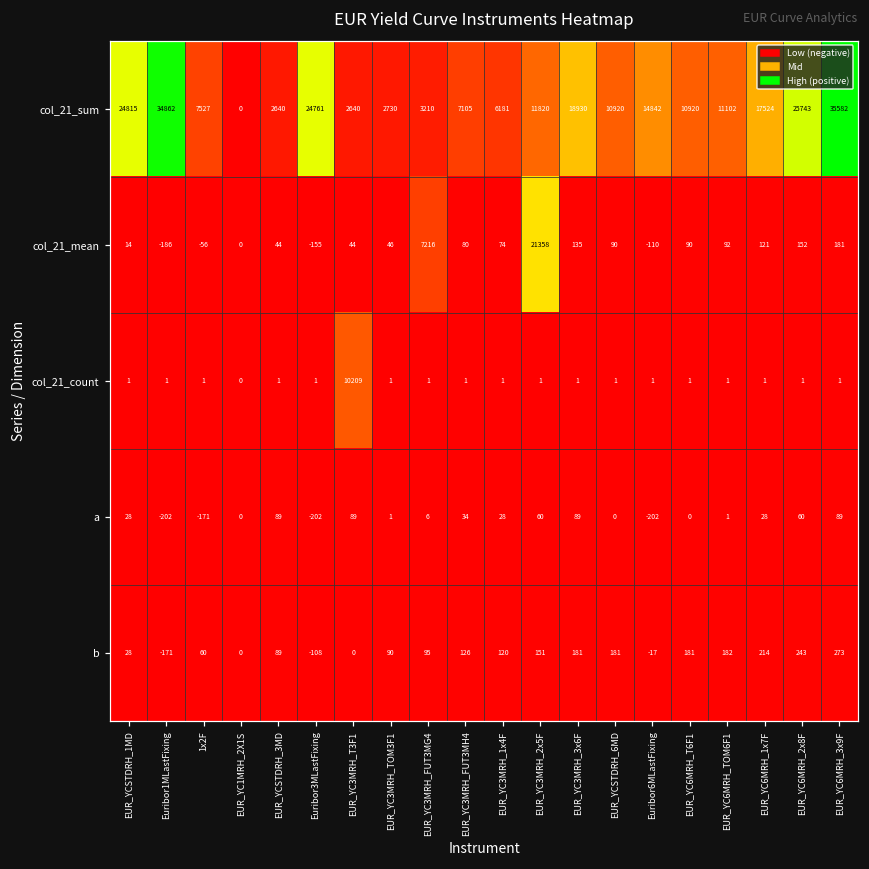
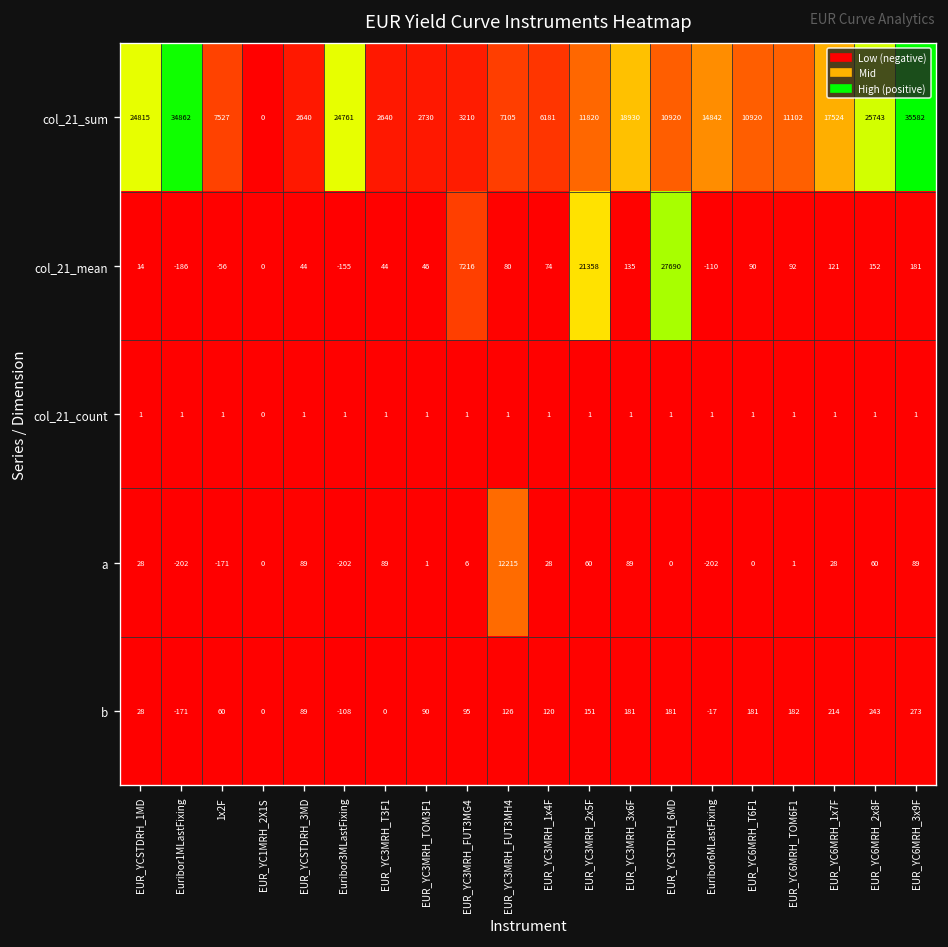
  {
    "col_21_sum": {
      "EUR_YCSTDRH_1MD": 24815,
      "Euribor1MLastFixing": 34862,
      "1x2F": 7527,
      "EUR_YC1MRH_2X1S": 0,
      "EUR_YCSTDRH_3MD": 2640,
      "Euribor3MLastFixing": 24761,
      "EUR_YC3MRH_T3F1": 2640,
      "EUR_YC3MRH_TOM3F1": 2730,
      "EUR_YC3MRH_FUT3MG4": 3210,
      "EUR_YC3MRH_FUT3MH4": 7105,
      "EUR_YC3MRH_1x4F": 6181,
      "EUR_YC3MRH_2x5F": 11820,
      "EUR_YC3MRH_3x6F": 18930,
      "EUR_YCSTDRH_6MD": 10920,
      "Euribor6MLastFixing": 14842,
      "EUR_YC6MRH_T6F1": 10920,
      "EUR_YC6MRH_TOM6F1": 11102,
      "EUR_YC6MRH_1x7F": 17524,
      "EUR_YC6MRH_2x8F": 25743,
      "EUR_YC6MRH_3x9F": 35582
    },
    "col_21_mean": {
      "EUR_YCSTDRH_1MD": 14,
      "Euribor1MLastFixing": -186,
      "1x2F": -56,
      "EUR_YC1MRH_2X1S": 0,
      "EUR_YCSTDRH_3MD": 44,
      "Euribor3MLastFixing": -155,
      "EUR_YC3MRH_T3F1": 44,
      "EUR_YC3MRH_TOM3F1": 46,
      "EUR_YC3MRH_FUT3MG4": 7216,
      "EUR_YC3MRH_FUT3MH4": 80,
      "EUR_YC3MRH_1x4F": 74,
      "EUR_YC3MRH_2x5F": 21358,
      "EUR_YC3MRH_3x6F": 135,
-     "EUR_YCSTDRH_6MD": 90,
+     "EUR_YCSTDRH_6MD": 27690,
      "Euribor6MLastFixing": -110,
      "EUR_YC6MRH_T6F1": 90,
      "EUR_YC6MRH_TOM6F1": 92,
      "EUR_YC6MRH_1x7F": 121,
      "EUR_YC6MRH_2x8F": 152,
      "EUR_YC6MRH_3x9F": 181
    },
    "col_21_count": {
      "EUR_YCSTDRH_1MD": 1,
      "Euribor1MLastFixing": 1,
      "1x2F": 1,
      "EUR_YC1MRH_2X1S": 0,
      "EUR_YCSTDRH_3MD": 1,
      "Euribor3MLastFixing": 1,
-     "EUR_YC3MRH_T3F1": 10209,
+     "EUR_YC3MRH_T3F1": 1,
      "EUR_YC3MRH_TOM3F1": 1,
      "EUR_YC3MRH_FUT3MG4": 1,
      "EUR_YC3MRH_FUT3MH4": 1,
      "EUR_YC3MRH_1x4F": 1,
      "EUR_YC3MRH_2x5F": 1,
      "EUR_YC3MRH_3x6F": 1,
      "EUR_YCSTDRH_6MD": 1,
      "Euribor6MLastFixing": 1,
      "EUR_YC6MRH_T6F1": 1,
      "EUR_YC6MRH_TOM6F1": 1,
      "EUR_YC6MRH_1x7F": 1,
      "EUR_YC6MRH_2x8F": 1,
      "EUR_YC6MRH_3x9F": 1
    },
    "a": {
      "EUR_YCSTDRH_1MD": 28,
      "Euribor1MLastFixing": -202,
      "1x2F": -171,
      "EUR_YC1MRH_2X1S": 0,
      "EUR_YCSTDRH_3MD": 89,
      "Euribor3MLastFixing": -202,
      "EUR_YC3MRH_T3F1": 89,
      "EUR_YC3MRH_TOM3F1": 1,
      "EUR_YC3MRH_FUT3MG4": 6,
-     "EUR_YC3MRH_FUT3MH4": 34,
+     "EUR_YC3MRH_FUT3MH4": 12215,
      "EUR_YC3MRH_1x4F": 28,
      "EUR_YC3MRH_2x5F": 60,
      "EUR_YC3MRH_3x6F": 89,
      "EUR_YCSTDRH_6MD": 0,
      "Euribor6MLastFixing": -202,
      "EUR_YC6MRH_T6F1": 0,
      "EUR_YC6MRH_TOM6F1": 1,
      "EUR_YC6MRH_1x7F": 28,
      "EUR_YC6MRH_2x8F": 60,
      "EUR_YC6MRH_3x9F": 89
    },
    "b": {
      "EUR_YCSTDRH_1MD": 28,
      "Euribor1MLastFixing": -171,
      "1x2F": 60,
      "EUR_YC1MRH_2X1S": 0,
      "EUR_YCSTDRH_3MD": 89,
      "Euribor3MLastFixing": -108,
      "EUR_YC3MRH_T3F1": 0,
      "EUR_YC3MRH_TOM3F1": 90,
      "EUR_YC3MRH_FUT3MG4": 95,
      "EUR_YC3MRH_FUT3MH4": 126,
      "EUR_YC3MRH_1x4F": 120,
      "EUR_YC3MRH_2x5F": 151,
      "EUR_YC3MRH_3x6F": 181,
      "EUR_YCSTDRH_6MD": 181,
      "Euribor6MLastFixing": -17,
      "EUR_YC6MRH_T6F1": 181,
      "EUR_YC6MRH_TOM6F1": 182,
      "EUR_YC6MRH_1x7F": 214,
      "EUR_YC6MRH_2x8F": 243,
      "EUR_YC6MRH_3x9F": 273
    }
  }
